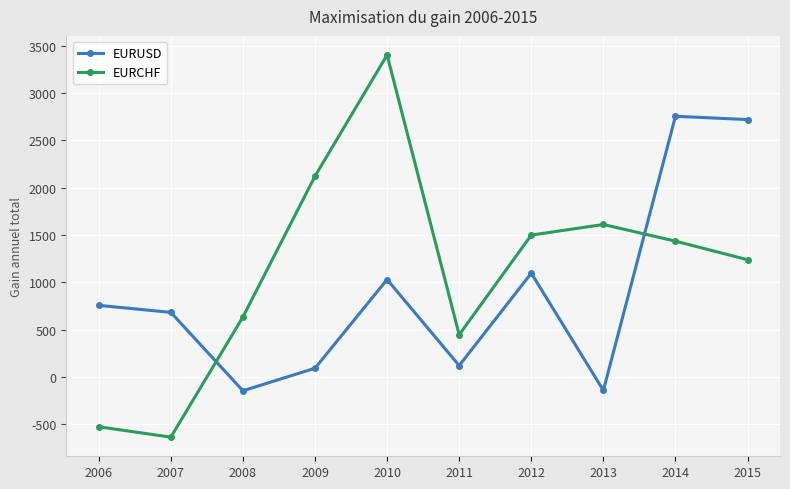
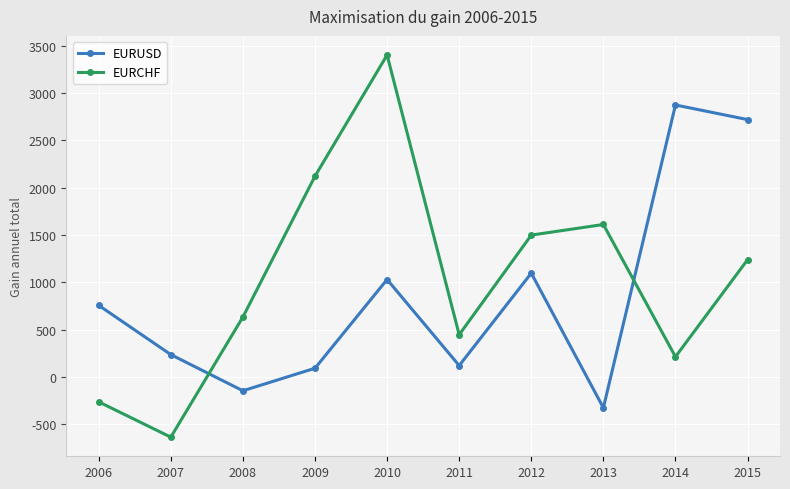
  {
    "EURUSD": {
      "2006": 800,
-     "2007": 700,
+     "2007": 200,
      "2008": -100,
      "2009": 100,
      "2010": 1000,
      "2011": 100,
      "2012": 1100,
-     "2013": -100,
-     "2014": 2800,
+     "2013": -300,
+     "2014": 2900,
      "2015": 2700
    },
    "EURCHF": {
-     "2006": -500,
+     "2006": -300,
      "2007": -600,
      "2008": 600,
      "2009": 2100,
      "2010": 3400,
      "2011": 400,
      "2012": 1500,
      "2013": 1600,
-     "2014": 1400,
+     "2014": 200,
      "2015": 1200
    }
  }
